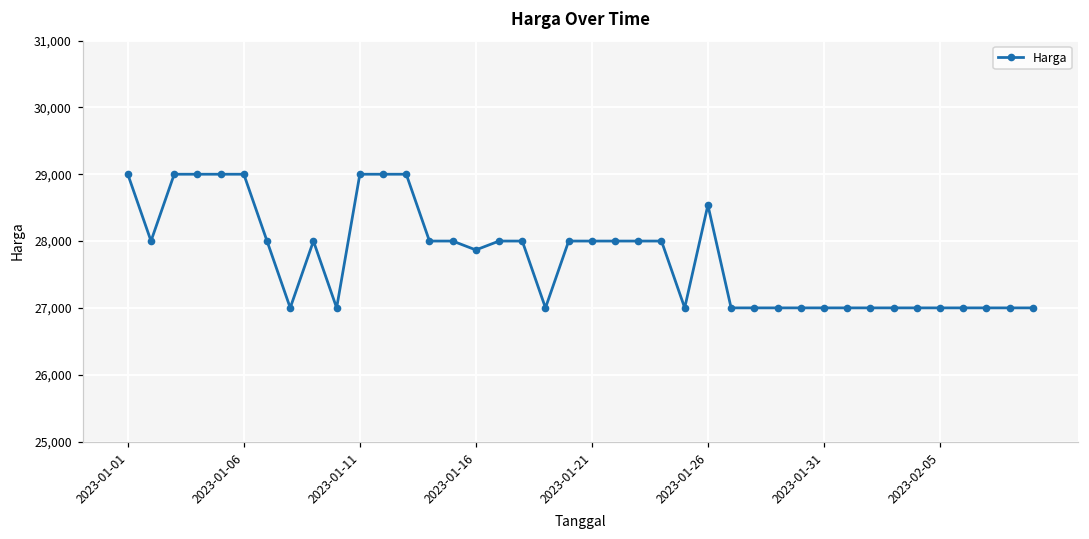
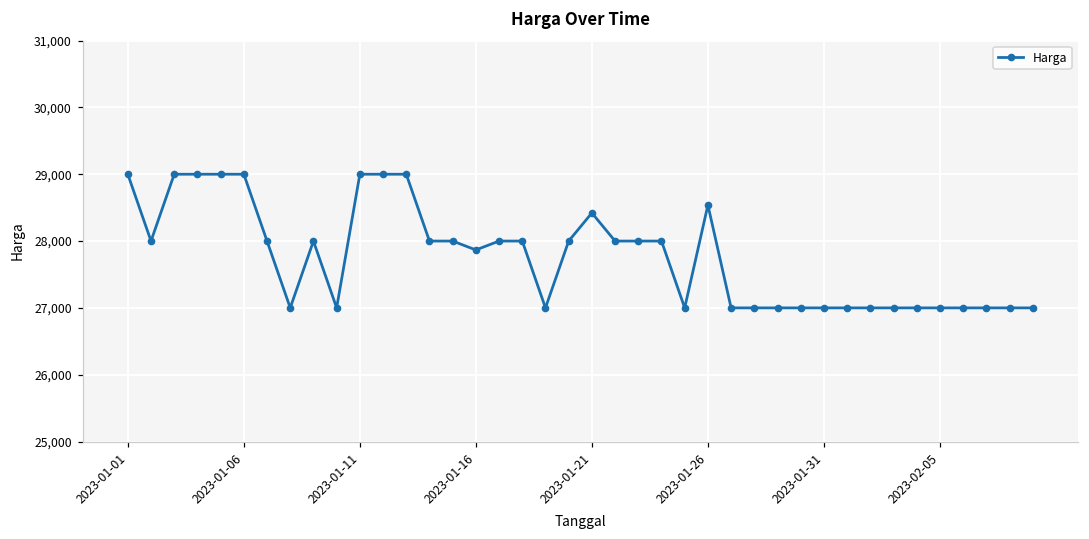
  {
    "2023-01-01": "29,000",
    "2023-01-06": "29,000",
    "2023-01-11": "29,000",
    "2023-01-16": "27,900",
-   "2023-01-21": "28,000",
+   "2023-01-21": "28,400",
    "2023-01-26": "28,500",
    "2023-01-31": "27,000",
    "2023-02-05": "27,000"
  }
